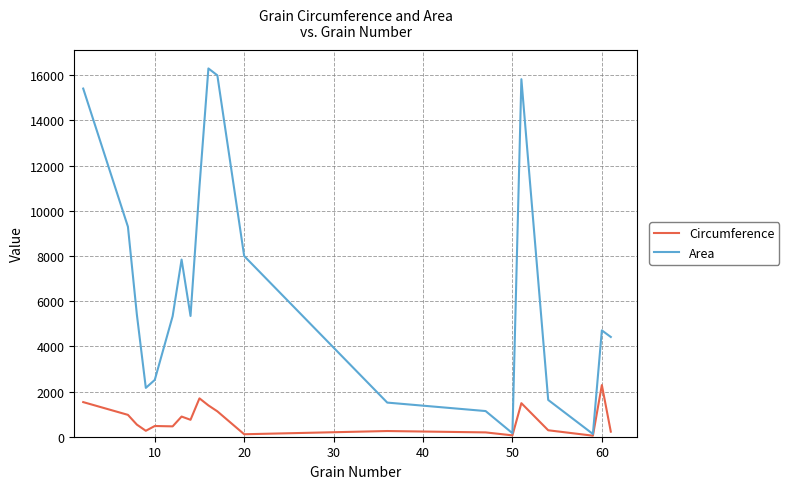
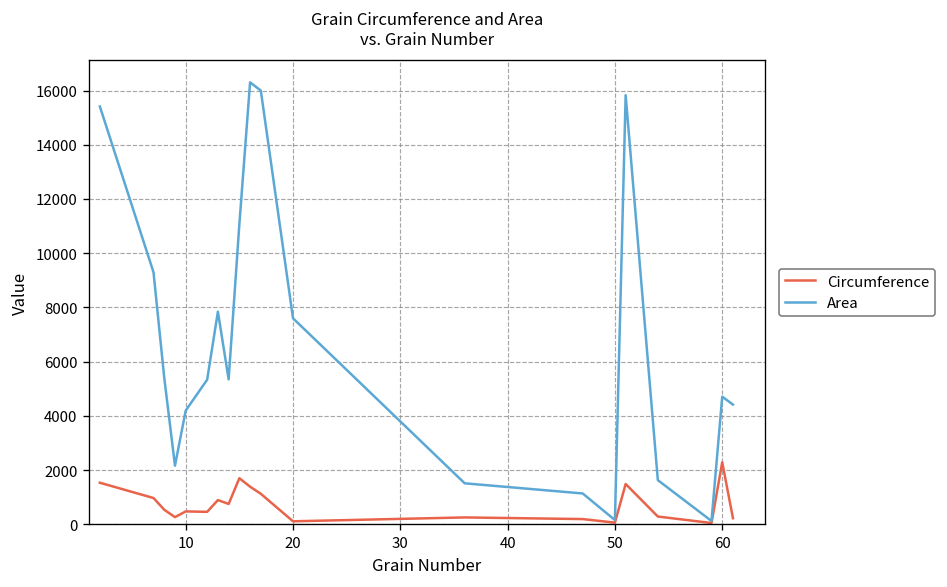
  {
    "Circumference": {
      "10": 500,
      "20": 100,
      "60": 2300
    },
    "Area": {
-     "10": 2500,
-     "20": 8000,
+     "10": 4200,
+     "20": 7600,
      "60": 4700
    }
  }
